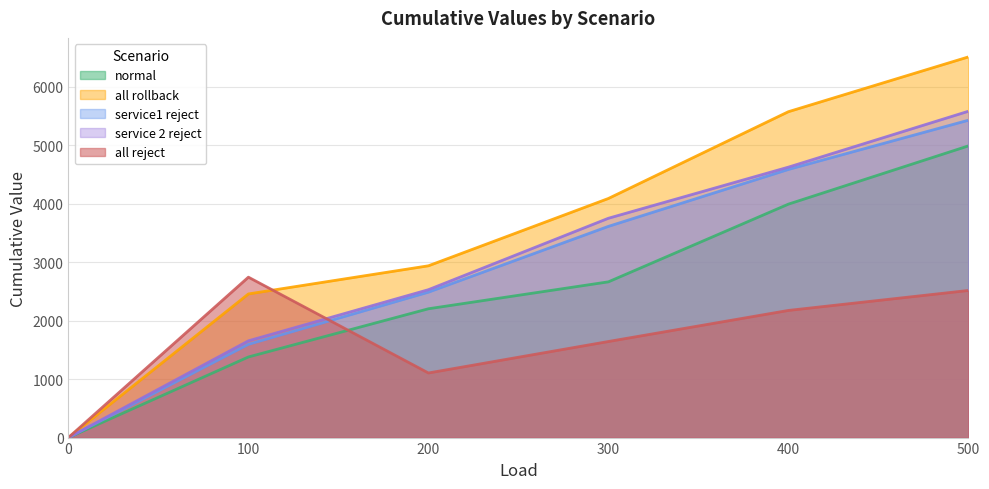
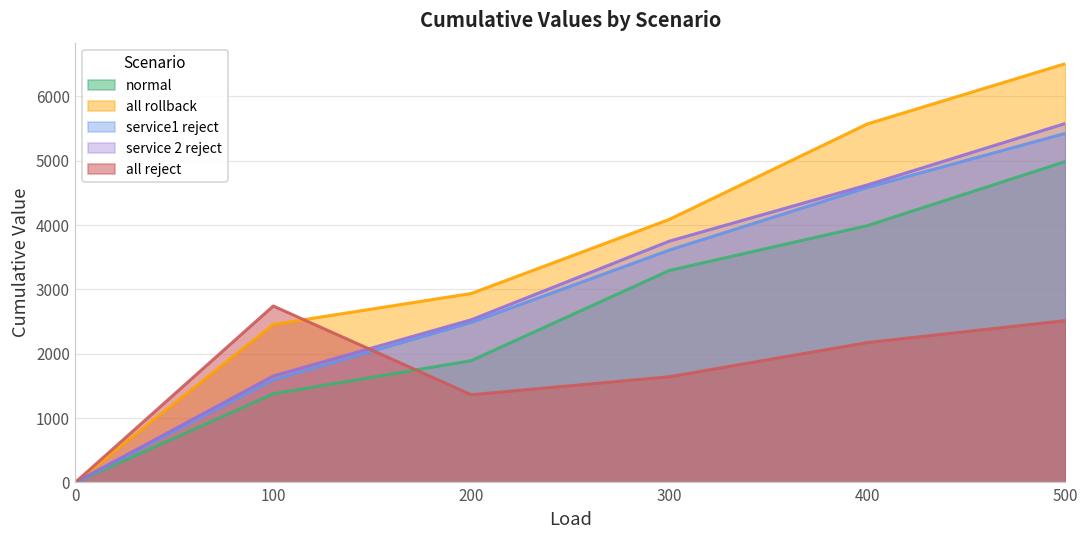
  {
    "normal": {
      "100": 1400,
-     "200": 2200,
-     "300": 2700,
+     "200": 1900,
+     "300": 3300,
      "400": 4000,
      "500": 5000
    },
    "all rollback": {
      "100": 2500,
      "200": 2900,
      "300": 4100,
      "400": 5600,
      "500": 6500
    },
    "all reject": {
      "100": 2700,
-     "200": 1100,
+     "200": 1400,
      "300": 1600,
      "400": 2200,
      "500": 2500
    }
  }
